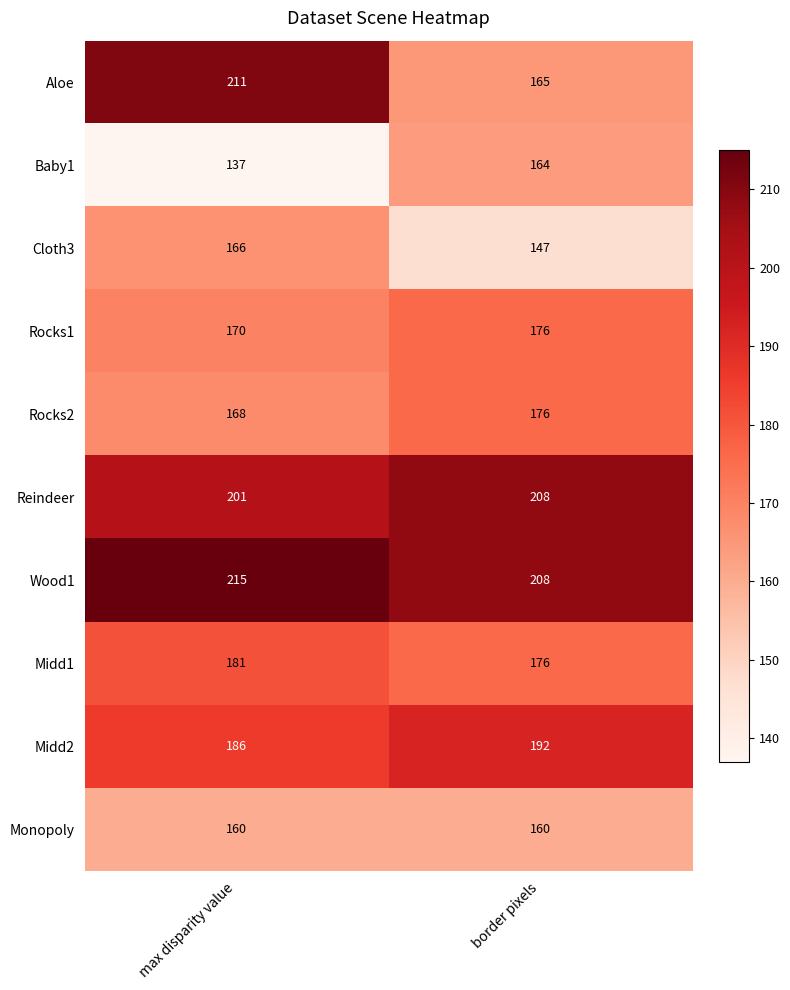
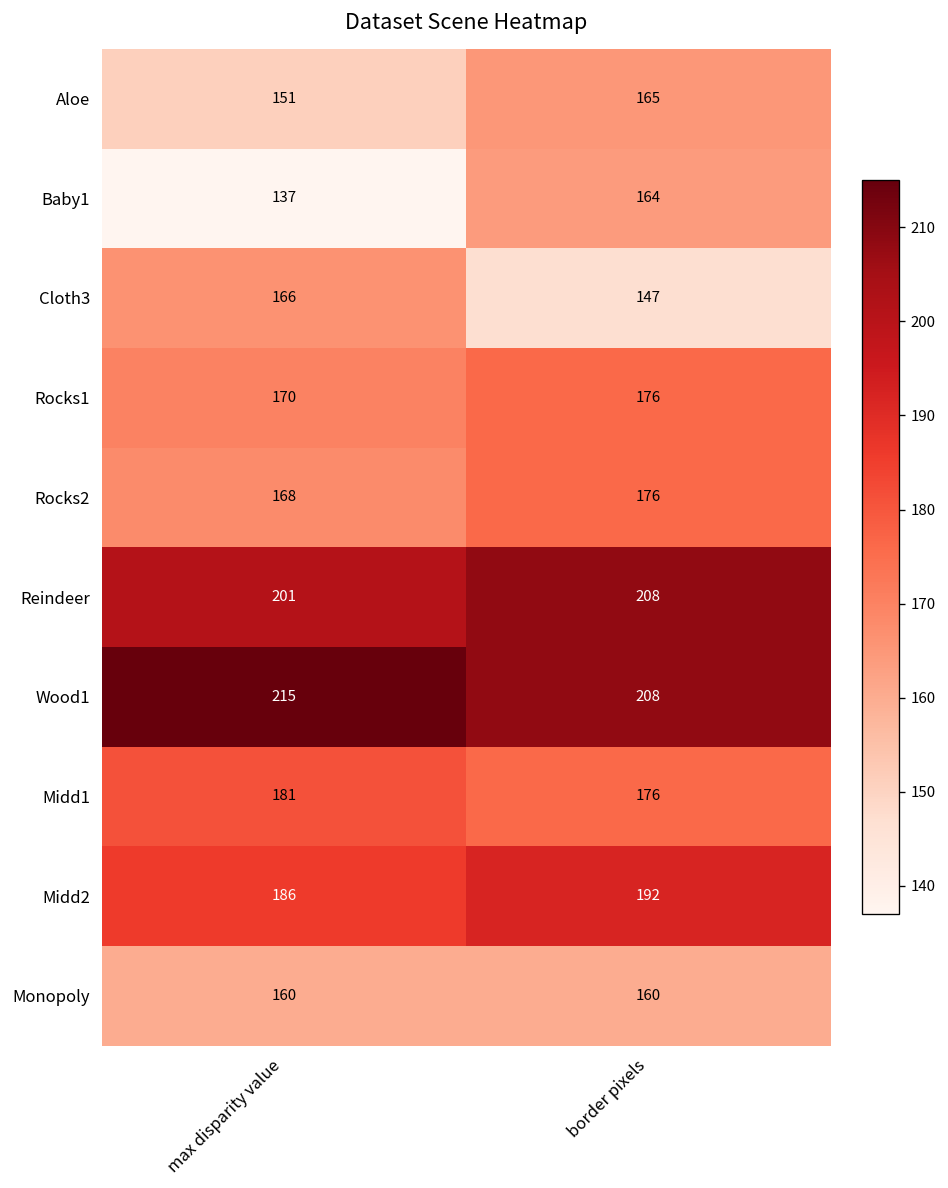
  {
    "Aloe": {
-     "max disparity value": 211,
+     "max disparity value": 151,
      "border pixels": 165
    },
    "Baby1": {
      "max disparity value": 137,
      "border pixels": 164
    },
    "Cloth3": {
      "max disparity value": 166,
      "border pixels": 147
    },
    "Rocks1": {
      "max disparity value": 170,
      "border pixels": 176
    },
    "Rocks2": {
      "max disparity value": 168,
      "border pixels": 176
    },
    "Reindeer": {
      "max disparity value": 201,
      "border pixels": 208
    },
    "Wood1": {
      "max disparity value": 215,
      "border pixels": 208
    },
    "Midd1": {
      "max disparity value": 181,
      "border pixels": 176
    },
    "Midd2": {
      "max disparity value": 186,
      "border pixels": 192
    },
    "Monopoly": {
      "max disparity value": 160,
      "border pixels": 160
    }
  }
